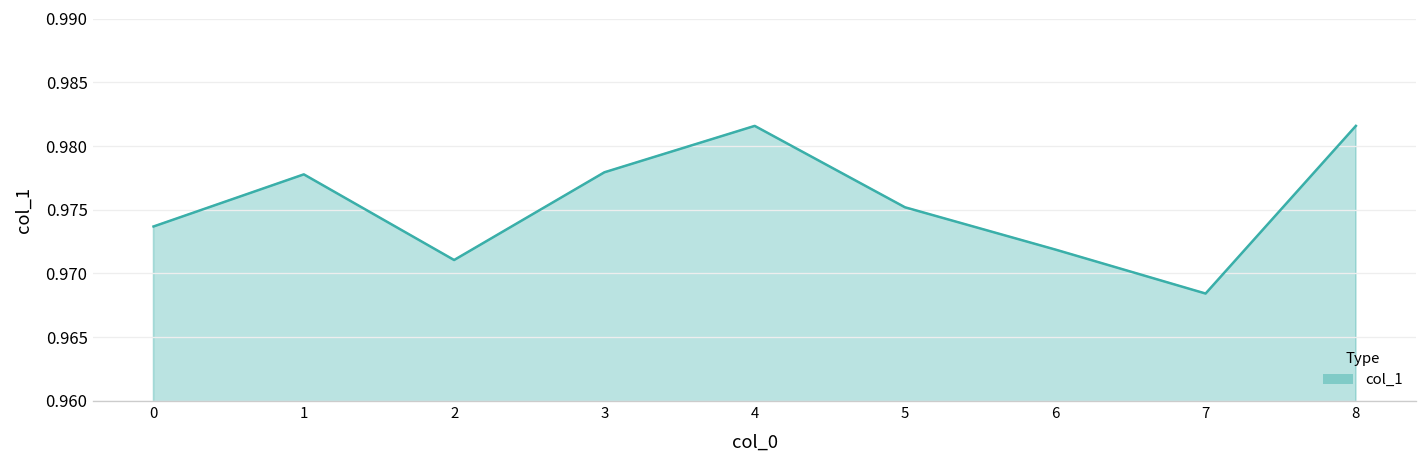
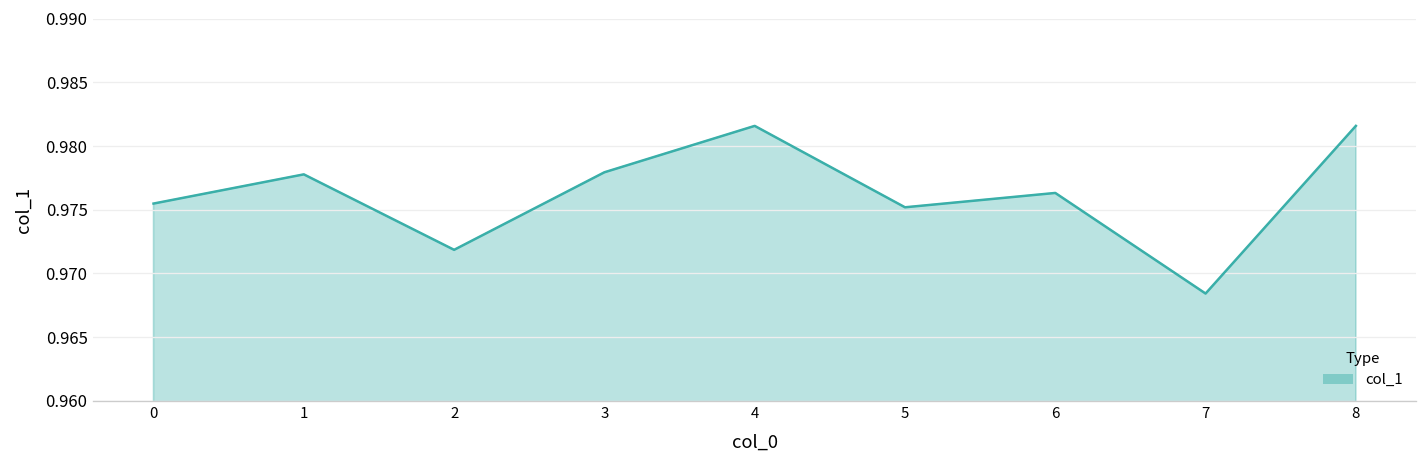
  {
-   "0": 0.9737,
+   "0": 0.9755,
    "1": 0.9778,
-   "2": 0.9711,
+   "2": 0.9719,
    "3": 0.9779,
    "4": 0.9816,
    "5": 0.9752,
-   "6": 0.9719,
+   "6": 0.9763,
    "7": 0.9684,
    "8": 0.9816
  }
